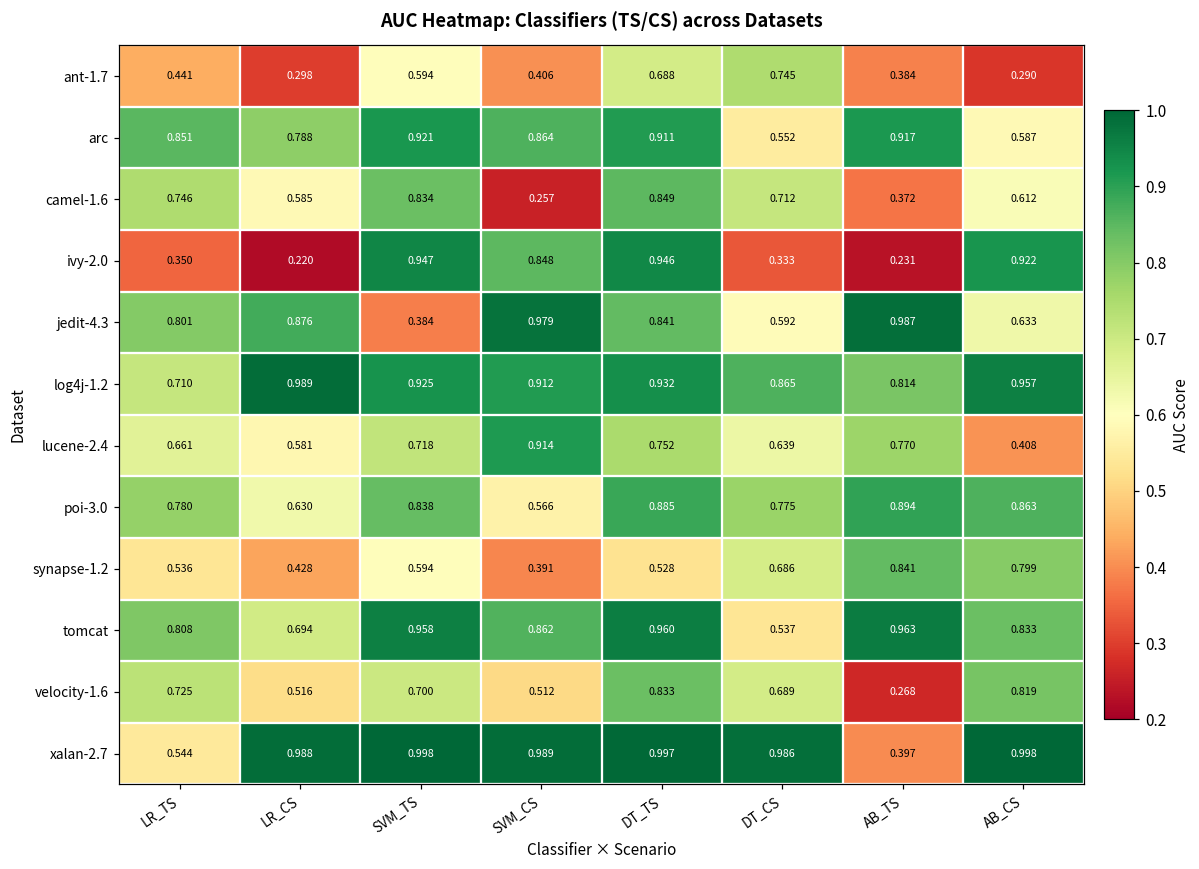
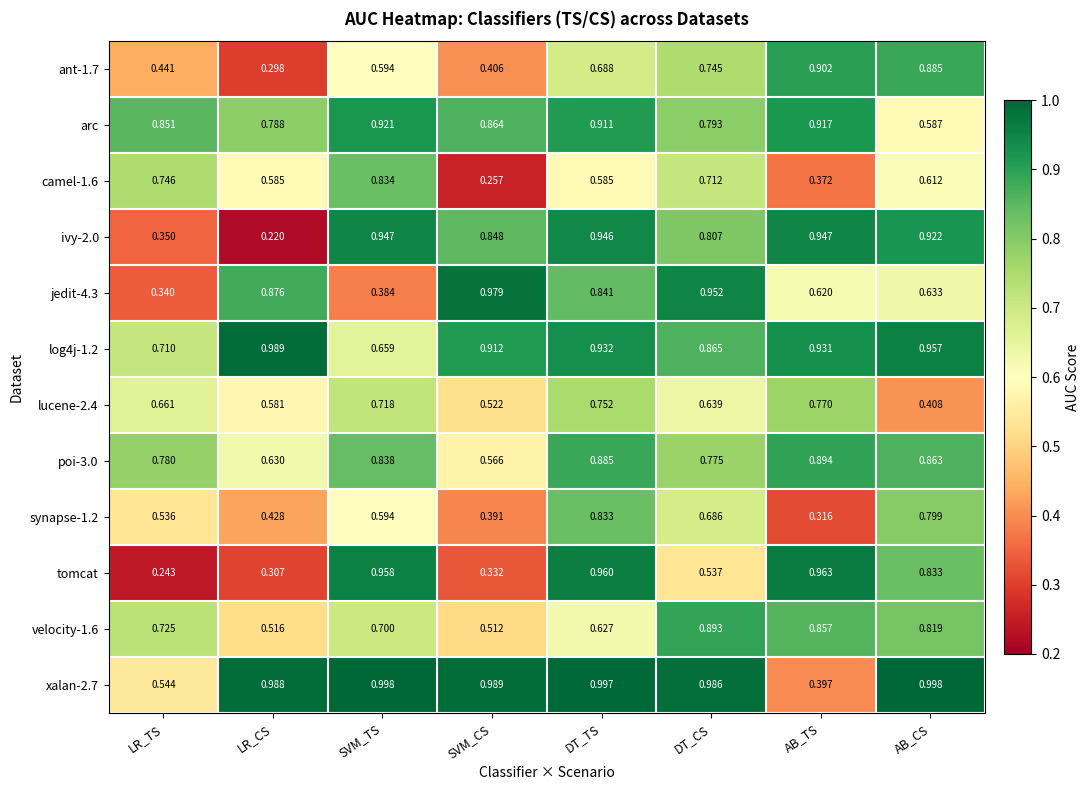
  {
    "ant-1.7": {
      "LR_TS": 0.441,
      "LR_CS": 0.298,
      "SVM_TS": 0.594,
      "SVM_CS": 0.406,
      "DT_TS": 0.688,
      "DT_CS": 0.745,
-     "AB_TS": 0.384,
-     "AB_CS": 0.290
+     "AB_TS": 0.902,
+     "AB_CS": 0.885
    },
    "arc": {
      "LR_TS": 0.851,
      "LR_CS": 0.788,
      "SVM_TS": 0.921,
      "SVM_CS": 0.864,
      "DT_TS": 0.911,
-     "DT_CS": 0.552,
+     "DT_CS": 0.793,
      "AB_TS": 0.917,
      "AB_CS": 0.587
    },
    "camel-1.6": {
      "LR_TS": 0.746,
      "LR_CS": 0.585,
      "SVM_TS": 0.834,
      "SVM_CS": 0.257,
-     "DT_TS": 0.849,
+     "DT_TS": 0.585,
      "DT_CS": 0.712,
      "AB_TS": 0.372,
      "AB_CS": 0.612
    },
    "ivy-2.0": {
      "LR_TS": 0.350,
      "LR_CS": 0.220,
      "SVM_TS": 0.947,
      "SVM_CS": 0.848,
      "DT_TS": 0.946,
-     "DT_CS": 0.333,
-     "AB_TS": 0.231,
+     "DT_CS": 0.807,
+     "AB_TS": 0.947,
      "AB_CS": 0.922
    },
    "jedit-4.3": {
-     "LR_TS": 0.801,
+     "LR_TS": 0.340,
      "LR_CS": 0.876,
      "SVM_TS": 0.384,
      "SVM_CS": 0.979,
      "DT_TS": 0.841,
-     "DT_CS": 0.592,
-     "AB_TS": 0.987,
+     "DT_CS": 0.952,
+     "AB_TS": 0.620,
      "AB_CS": 0.633
    },
    "log4j-1.2": {
      "LR_TS": 0.710,
      "LR_CS": 0.989,
-     "SVM_TS": 0.925,
+     "SVM_TS": 0.659,
      "SVM_CS": 0.912,
      "DT_TS": 0.932,
      "DT_CS": 0.865,
-     "AB_TS": 0.814,
+     "AB_TS": 0.931,
      "AB_CS": 0.957
    },
    "lucene-2.4": {
      "LR_TS": 0.661,
      "LR_CS": 0.581,
      "SVM_TS": 0.718,
-     "SVM_CS": 0.914,
+     "SVM_CS": 0.522,
      "DT_TS": 0.752,
      "DT_CS": 0.639,
      "AB_TS": 0.770,
      "AB_CS": 0.408
    },
    "poi-3.0": {
      "LR_TS": 0.780,
      "LR_CS": 0.630,
      "SVM_TS": 0.838,
      "SVM_CS": 0.566,
      "DT_TS": 0.885,
      "DT_CS": 0.775,
      "AB_TS": 0.894,
      "AB_CS": 0.863
    },
    "synapse-1.2": {
      "LR_TS": 0.536,
      "LR_CS": 0.428,
      "SVM_TS": 0.594,
      "SVM_CS": 0.391,
-     "DT_TS": 0.528,
+     "DT_TS": 0.833,
      "DT_CS": 0.686,
-     "AB_TS": 0.841,
+     "AB_TS": 0.316,
      "AB_CS": 0.799
    },
    "tomcat": {
-     "LR_TS": 0.808,
-     "LR_CS": 0.694,
+     "LR_TS": 0.243,
+     "LR_CS": 0.307,
      "SVM_TS": 0.958,
-     "SVM_CS": 0.862,
+     "SVM_CS": 0.332,
      "DT_TS": 0.960,
      "DT_CS": 0.537,
      "AB_TS": 0.963,
      "AB_CS": 0.833
    },
    "velocity-1.6": {
      "LR_TS": 0.725,
      "LR_CS": 0.516,
      "SVM_TS": 0.700,
      "SVM_CS": 0.512,
-     "DT_TS": 0.833,
-     "DT_CS": 0.689,
-     "AB_TS": 0.268,
+     "DT_TS": 0.627,
+     "DT_CS": 0.893,
+     "AB_TS": 0.857,
      "AB_CS": 0.819
    },
    "xalan-2.7": {
      "LR_TS": 0.544,
      "LR_CS": 0.988,
      "SVM_TS": 0.998,
      "SVM_CS": 0.989,
      "DT_TS": 0.997,
      "DT_CS": 0.986,
      "AB_TS": 0.397,
      "AB_CS": 0.998
    }
  }
